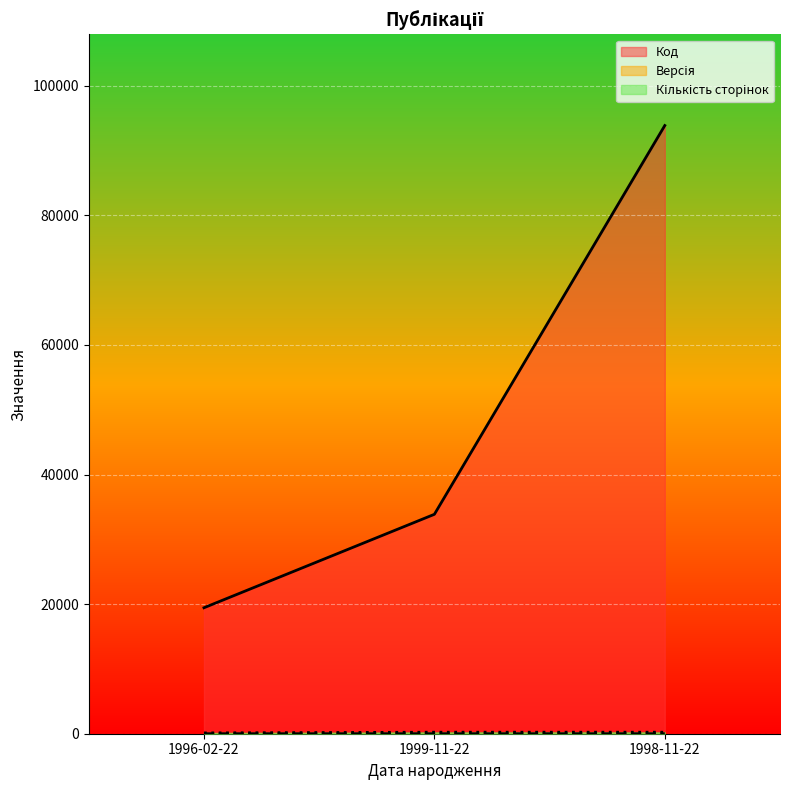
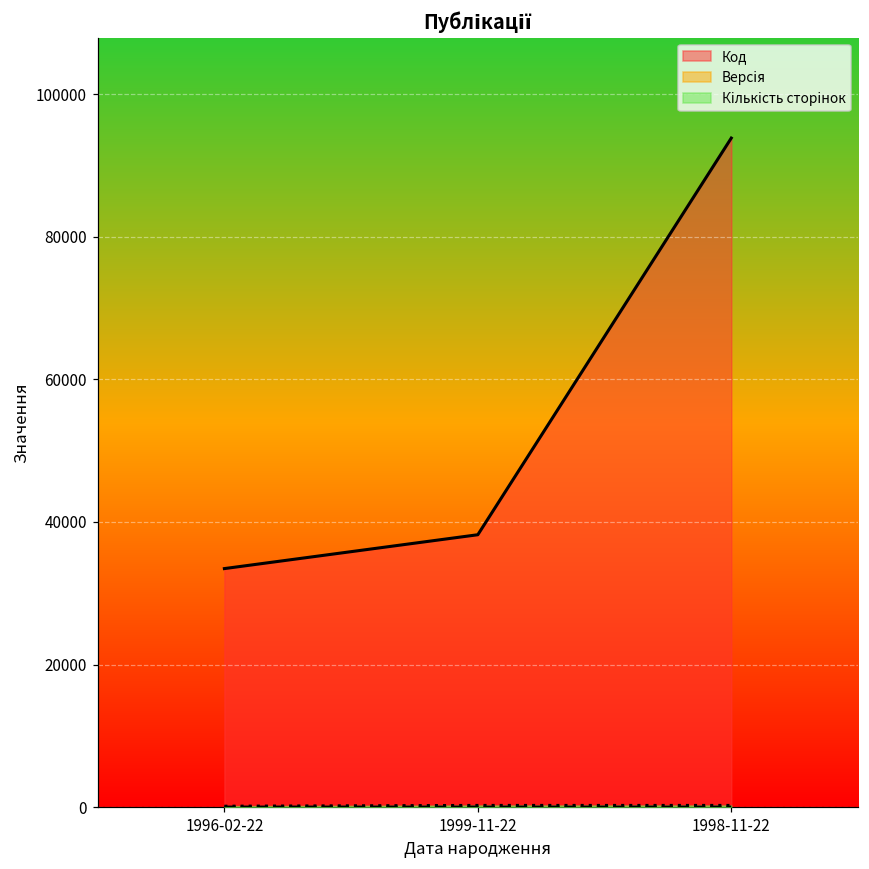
  {
    "Код": {
-     "1996-02-22": 19000,
-     "1999-11-22": 34000,
+     "1996-02-22": 33000,
+     "1999-11-22": 38000,
      "1998-11-22": 94000
    }
  }
